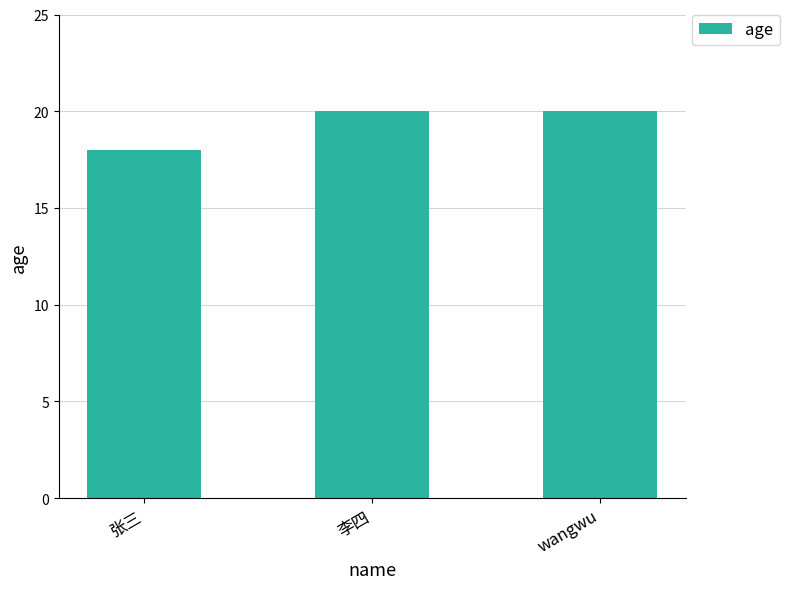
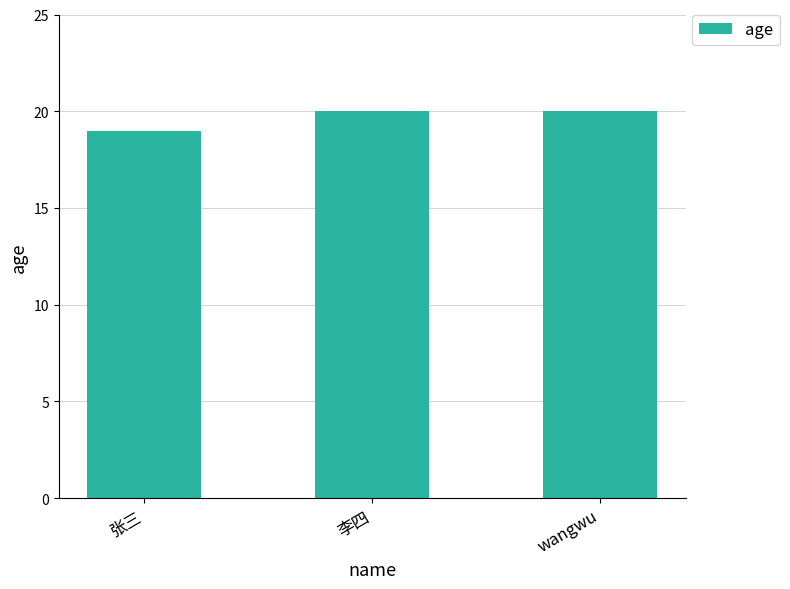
  {
-   "张三": 18,
+   "张三": 19,
    "李四": 20,
    "wangwu": 20
  }
